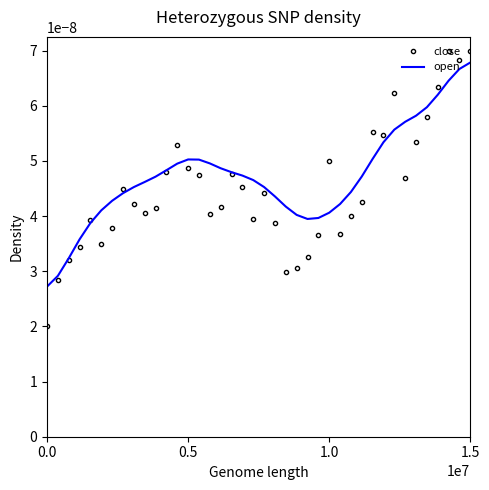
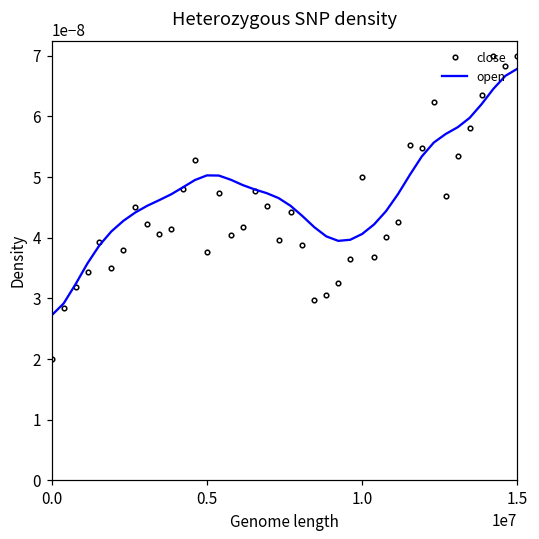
  {
    "close": {
      "0.0": 0.000000020,
-     "0.5": 0.000000049,
+     "0.5": 0.000000038,
      "1.0": 0.000000050,
      "1.5": 0.000000070
    },
    "open": {
      "0.0": 0.000000027,
      "0.5": 0.000000050,
      "1.0": 0.000000041,
      "1.5": 0.000000068
    }
  }
